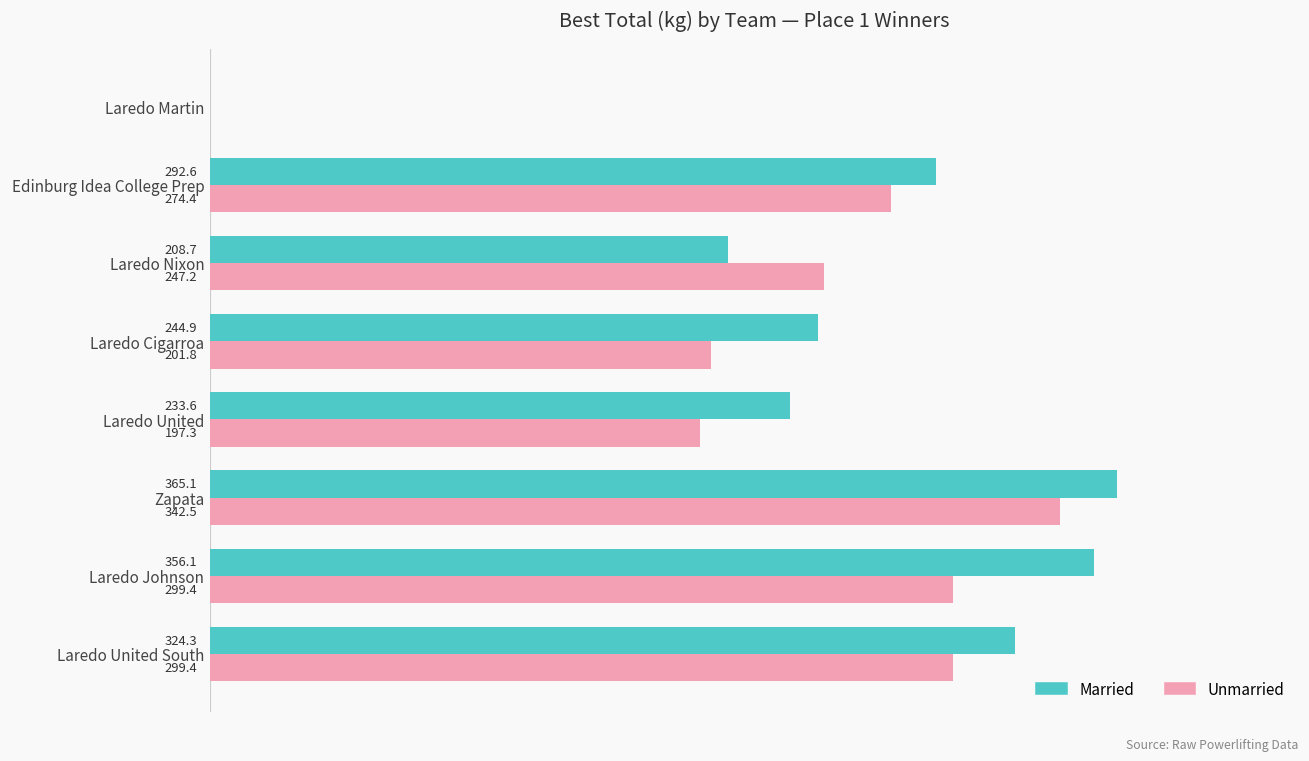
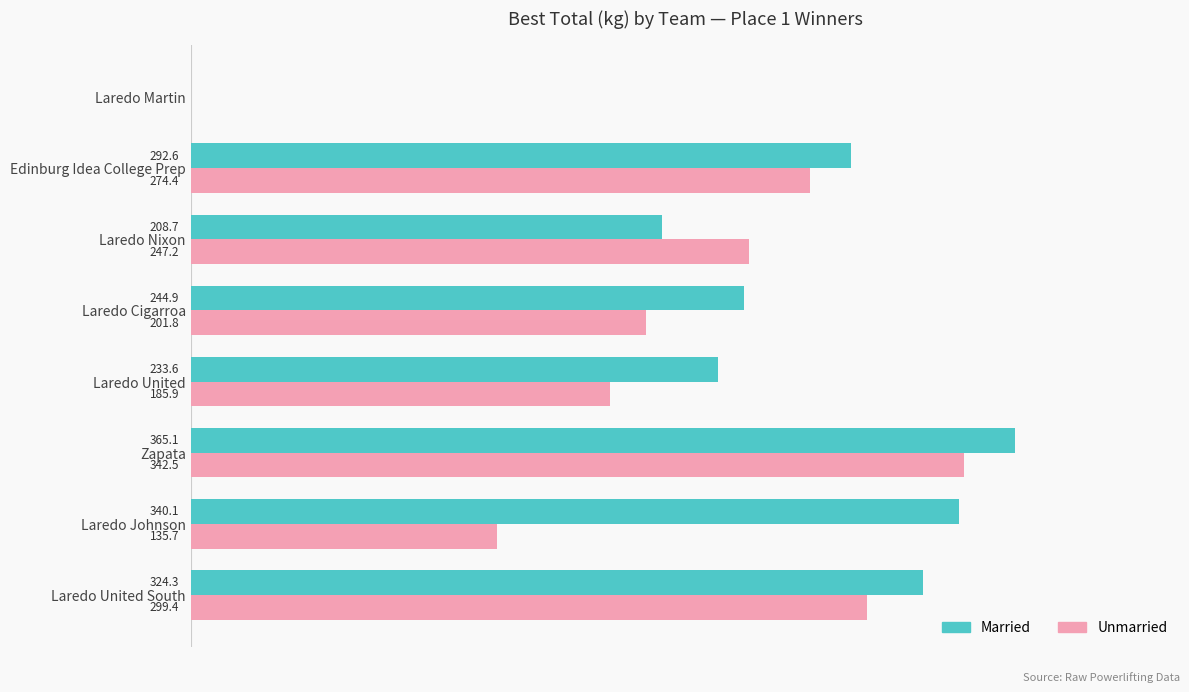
  {
    "Married": {
-     "Laredo Johnson": 356.1
+     "Laredo Johnson": 340.1
    },
    "Unmarried": {
-     "Laredo United": 197.3,
-     "Laredo Johnson": 299.4
+     "Laredo United": 185.9,
+     "Laredo Johnson": 135.7
    }
  }
